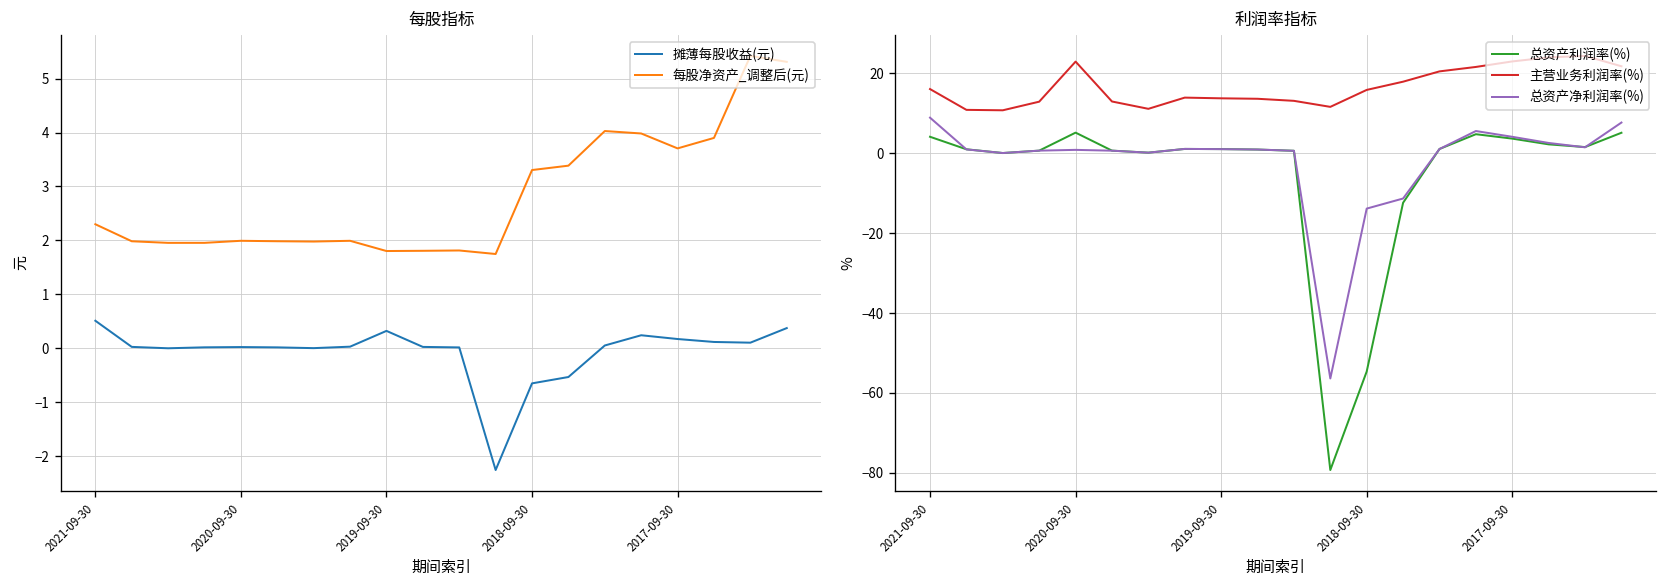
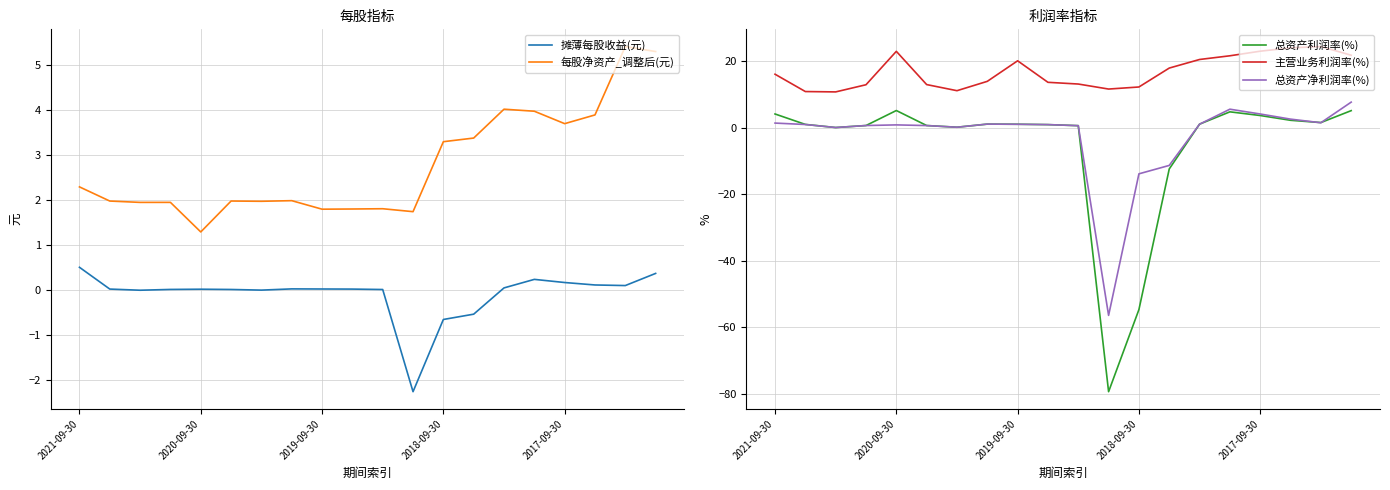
  {
    "每股指标": {
      "摊薄每股收益(元)": {
        "2021-09-30": 0.5,
        "2020-09-30": 0.0,
-       "2019-09-30": 0.3,
+       "2019-09-30": 0.0,
        "2018-09-30": -0.6,
        "2017-09-30": 0.2
      },
      "每股净资产_调整后(元)": {
        "2021-09-30": 2.3,
-       "2020-09-30": 2.0,
+       "2020-09-30": 1.3,
        "2019-09-30": 1.8,
        "2018-09-30": 3.3,
        "2017-09-30": 3.7
      }
    },
    "利润率指标": {
      "总资产利润率(%)": {
        "2021-09-30": 4,
        "2020-09-30": 5,
        "2018-09-30": -55
      },
      "主营业务利润率(%)": {
        "2021-09-30": 16,
        "2020-09-30": 23,
-       "2019-09-30": 14,
-       "2018-09-30": 16
+       "2019-09-30": 20,
+       "2018-09-30": 12
      },
      "总资产净利润率(%)": {
-       "2021-09-30": 9,
+       "2021-09-30": 1,
        "2020-09-30": 1,
        "2018-09-30": -14
      }
    }
  }
